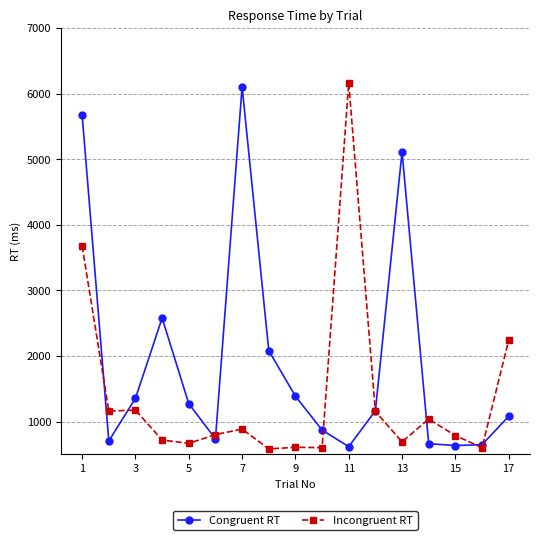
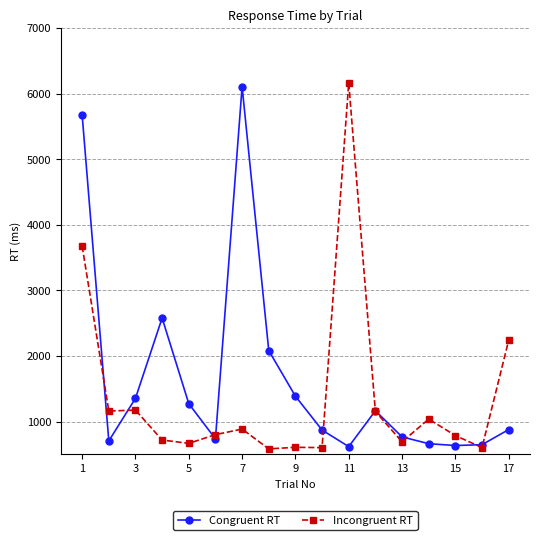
  {
    "Congruent RT": {
      "1": 5700,
      "3": 1400,
      "5": 1300,
      "7": 6100,
      "9": 1400,
      "11": 600,
-     "13": 5100,
+     "13": 800,
      "15": 600,
-     "17": 1100
+     "17": 900
    },
    "Incongruent RT": {
      "1": 3700,
      "3": 1200,
      "5": 700,
      "7": 900,
      "9": 600,
      "11": 6200,
      "13": 700,
      "15": 800,
      "17": 2200
    }
  }
